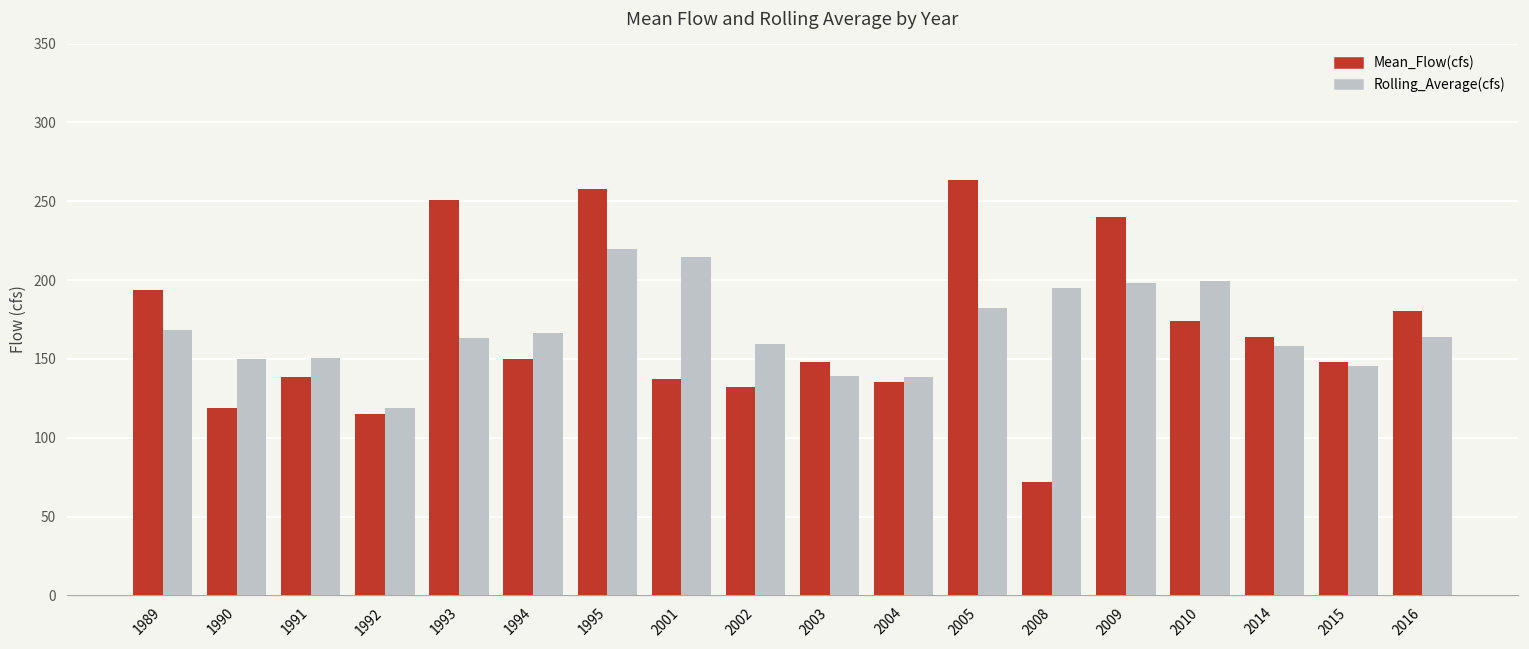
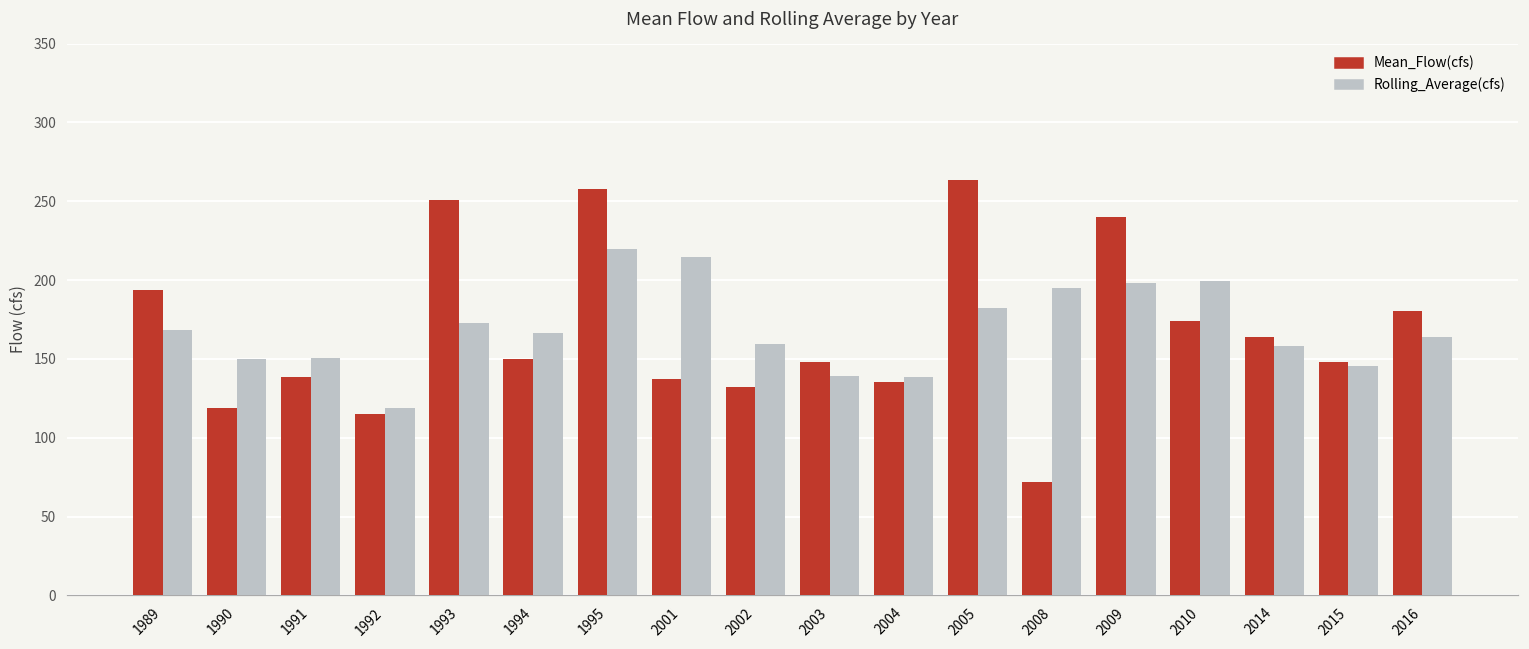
  {
    "Mean_Flow(cfs)": {
      "1989": 194,
      "1990": 119,
      "1991": 138,
      "1992": 115,
      "1993": 251,
      "1994": 150,
      "1995": 258,
      "2001": 137,
      "2002": 132,
      "2003": 148,
      "2004": 135,
      "2005": 263,
      "2008": 72,
      "2009": 240,
      "2010": 174,
      "2014": 164,
      "2015": 148,
      "2016": 180
    },
    "Rolling_Average(cfs)": {
      "1989": 168,
      "1990": 150,
      "1991": 150,
      "1992": 119,
-     "1993": 163,
+     "1993": 173,
      "1994": 167,
      "1995": 220,
      "2001": 215,
      "2002": 159,
      "2003": 139,
      "2004": 139,
      "2005": 182,
      "2008": 195,
      "2009": 198,
      "2010": 199,
      "2014": 158,
      "2015": 145,
      "2016": 164
    }
  }
